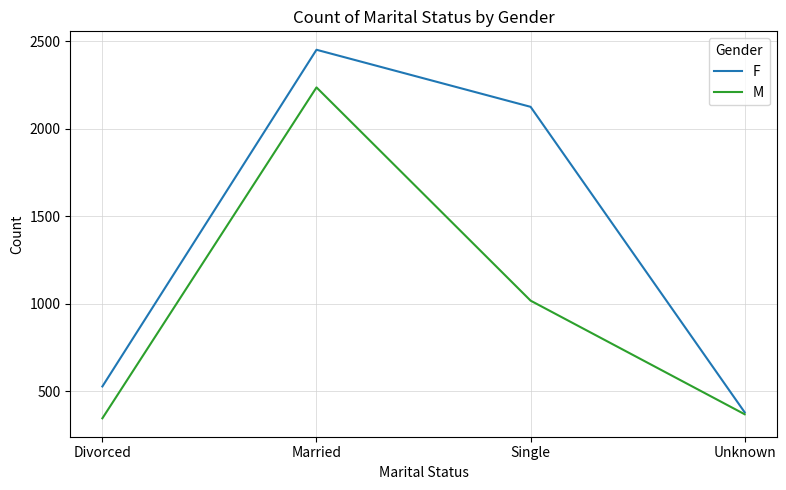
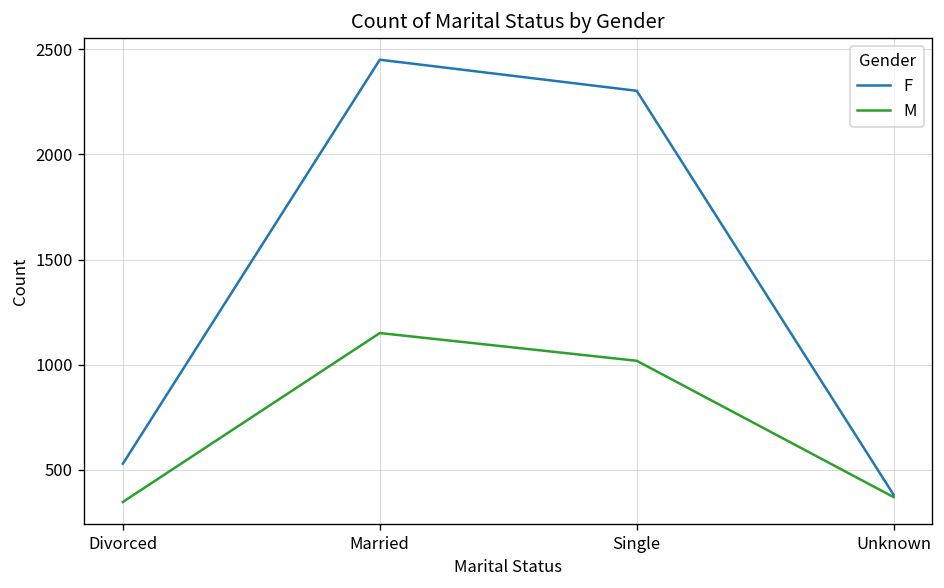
  {
    "F": {
      "Divorced": 530,
      "Married": 2450,
-     "Single": 2130
+     "Single": 2300
    },
    "M": {
      "Divorced": 350,
-     "Married": 2240,
+     "Married": 1150,
      "Single": 1020
    }
  }
